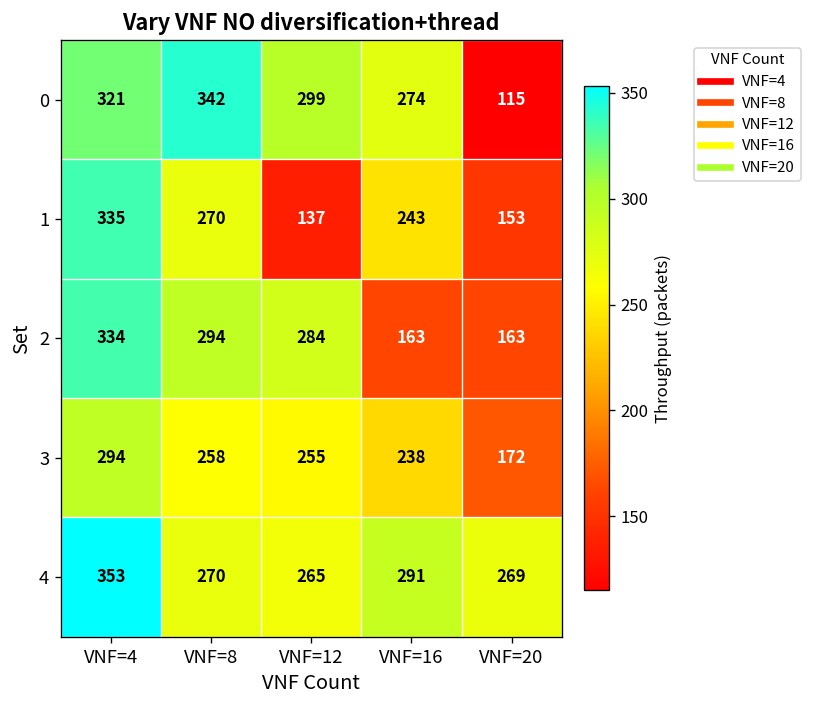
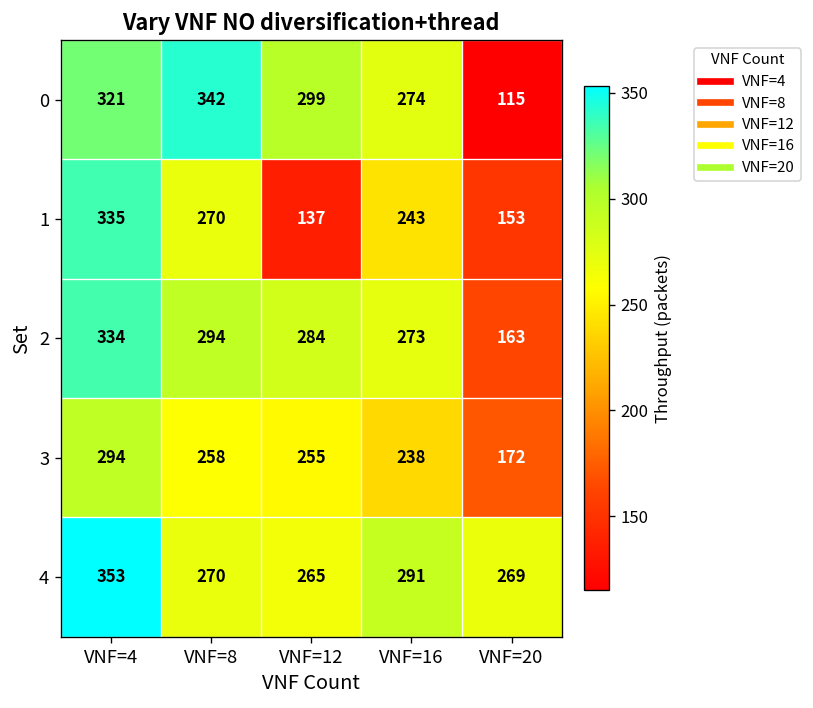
  {
    "0": {
      "VNF=4": 321,
      "VNF=8": 342,
      "VNF=12": 299,
      "VNF=16": 274,
      "VNF=20": 115
    },
    "1": {
      "VNF=4": 335,
      "VNF=8": 270,
      "VNF=12": 137,
      "VNF=16": 243,
      "VNF=20": 153
    },
    "2": {
      "VNF=4": 334,
      "VNF=8": 294,
      "VNF=12": 284,
-     "VNF=16": 163,
+     "VNF=16": 273,
      "VNF=20": 163
    },
    "3": {
      "VNF=4": 294,
      "VNF=8": 258,
      "VNF=12": 255,
      "VNF=16": 238,
      "VNF=20": 172
    },
    "4": {
      "VNF=4": 353,
      "VNF=8": 270,
      "VNF=12": 265,
      "VNF=16": 291,
      "VNF=20": 269
    }
  }
